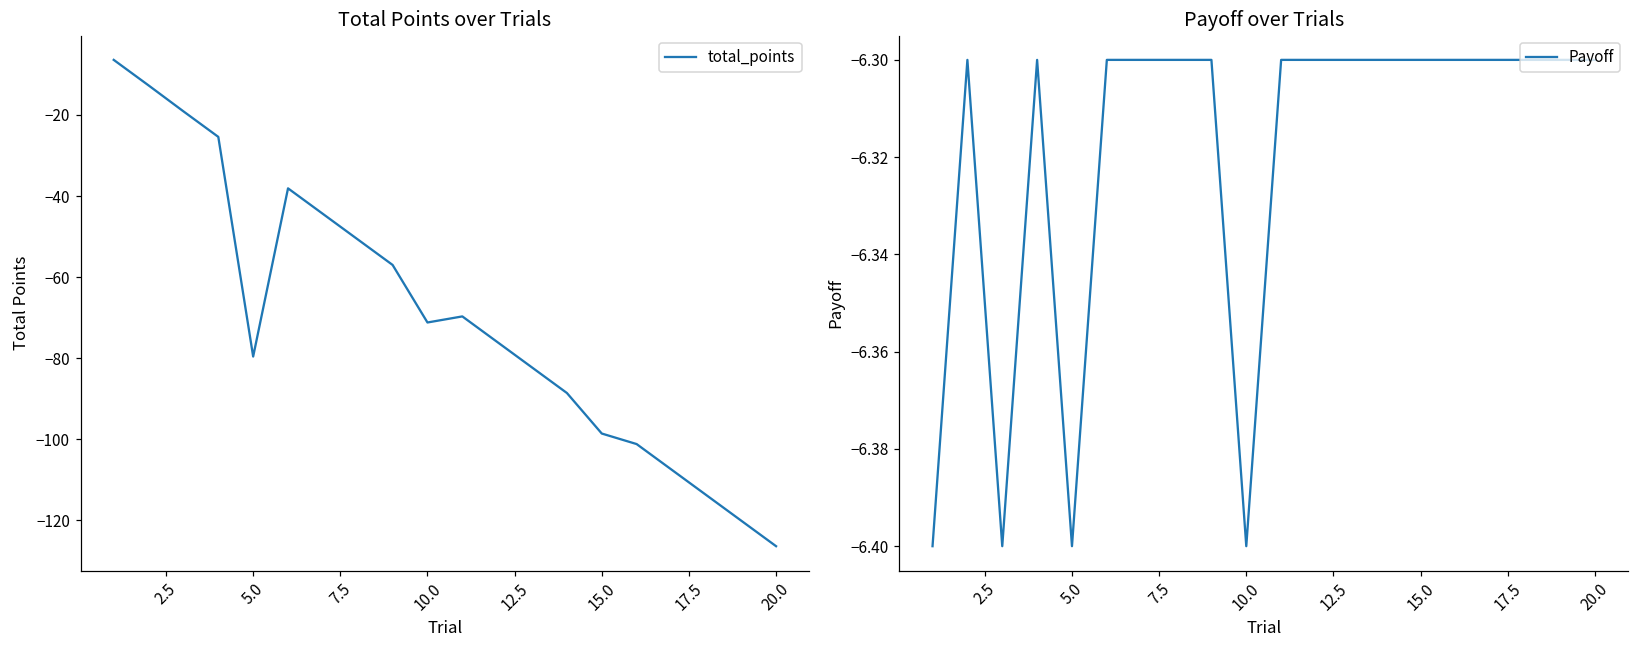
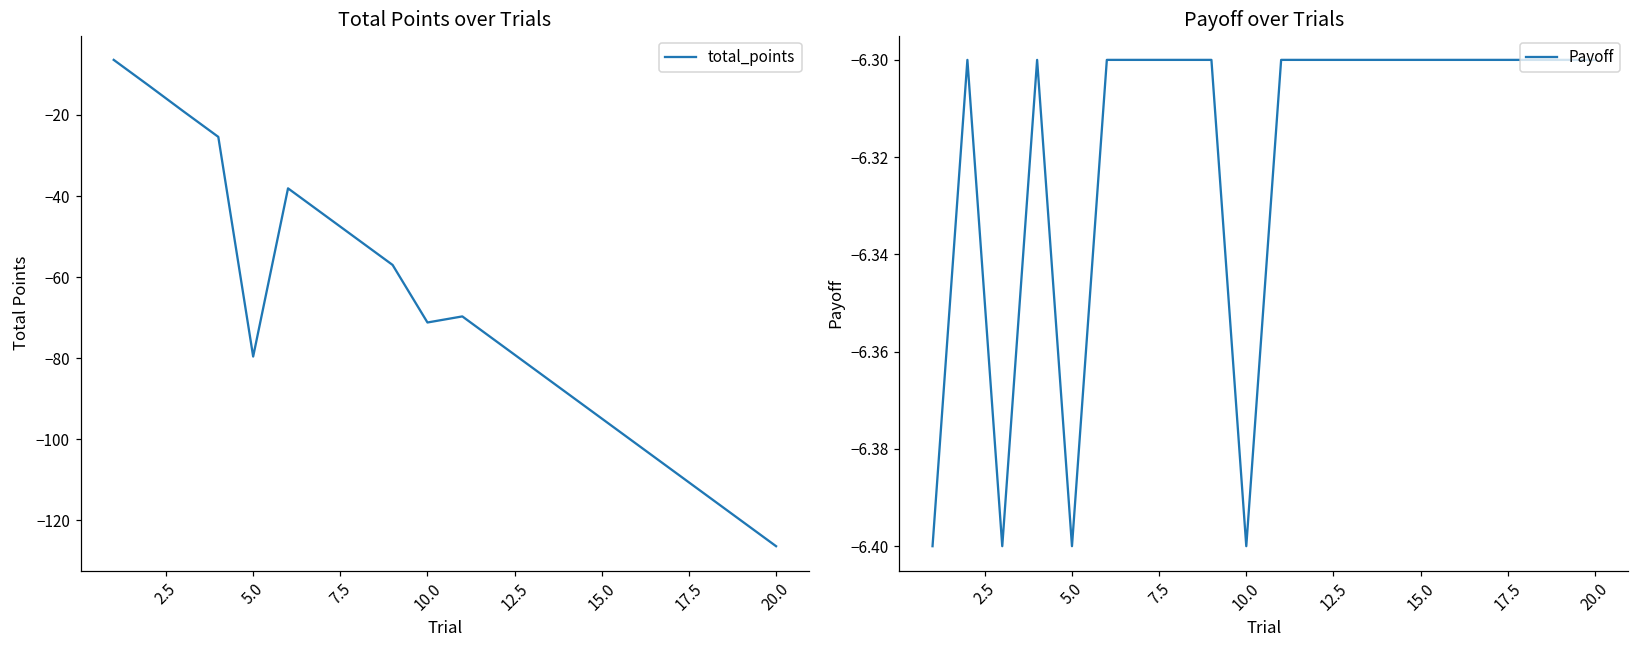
  {
    "Total Points over Trials": {
      "5.0": -80,
      "10.0": -71,
-     "15.0": -99,
+     "15.0": -95,
      "20.0": -126
    },
    "Payoff over Trials": {
      "5.0": -6.400,
      "10.0": -6.400,
      "15.0": -6.300
    }
  }
